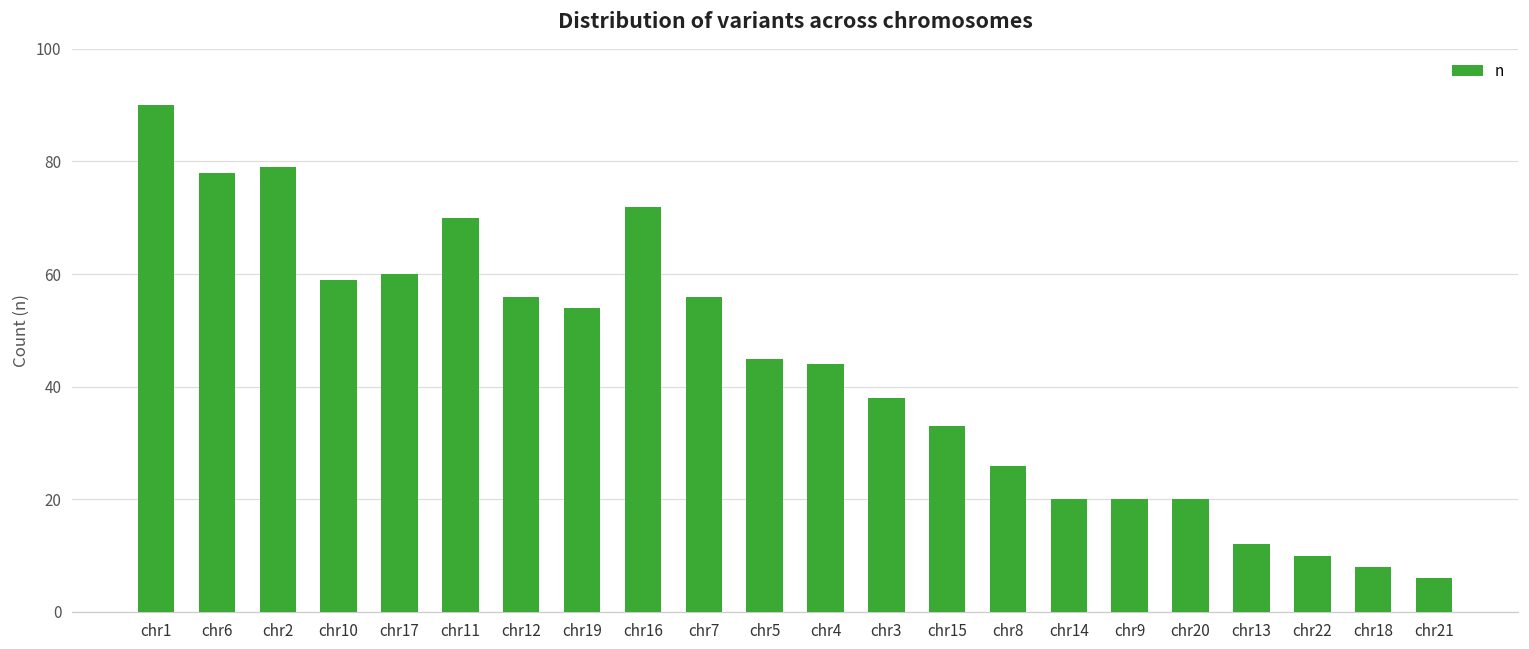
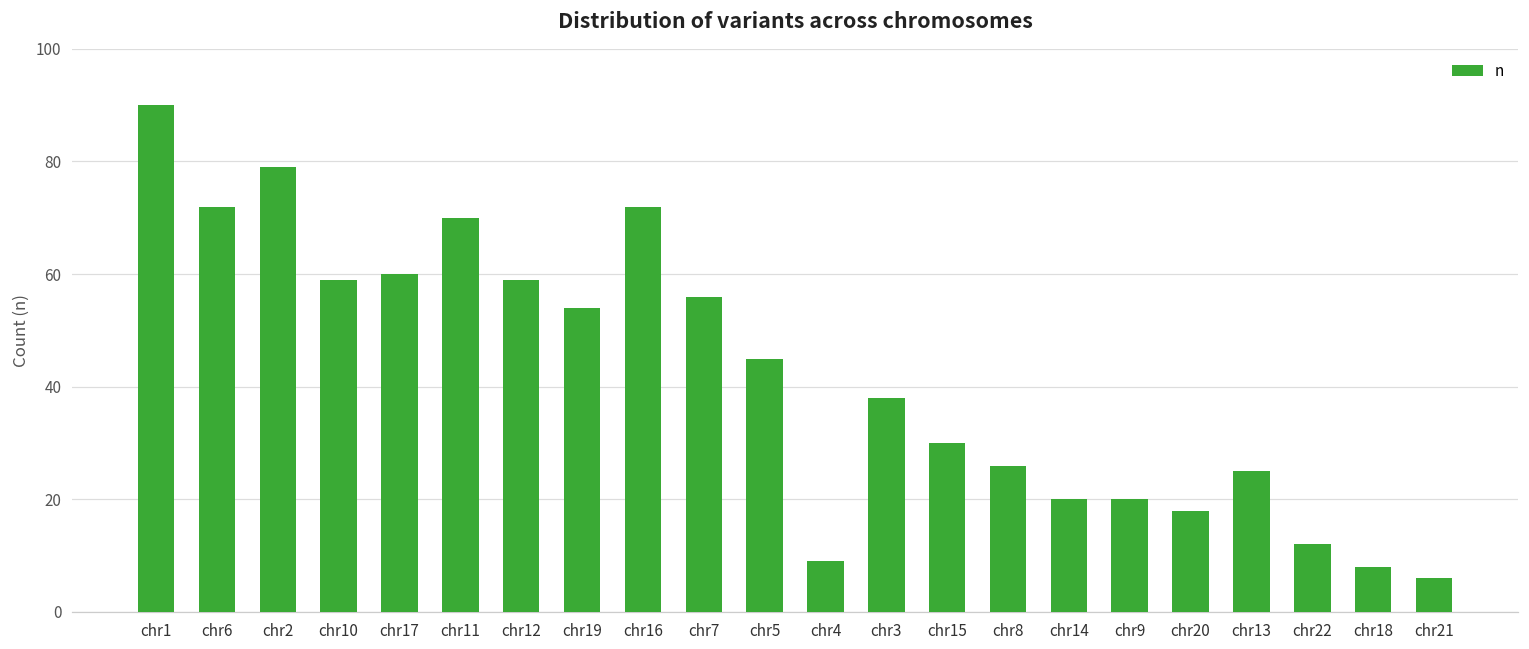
  {
    "chr1": 90,
-   "chr6": 78,
+   "chr6": 72,
    "chr2": 79,
    "chr10": 59,
    "chr17": 60,
    "chr11": 70,
-   "chr12": 56,
+   "chr12": 59,
    "chr19": 54,
    "chr16": 72,
    "chr7": 56,
    "chr5": 45,
-   "chr4": 44,
+   "chr4": 9,
    "chr3": 38,
-   "chr15": 33,
+   "chr15": 30,
    "chr8": 26,
    "chr14": 20,
    "chr9": 20,
-   "chr20": 20,
-   "chr13": 12,
-   "chr22": 10,
+   "chr20": 18,
+   "chr13": 25,
+   "chr22": 12,
    "chr18": 8,
    "chr21": 6
  }
